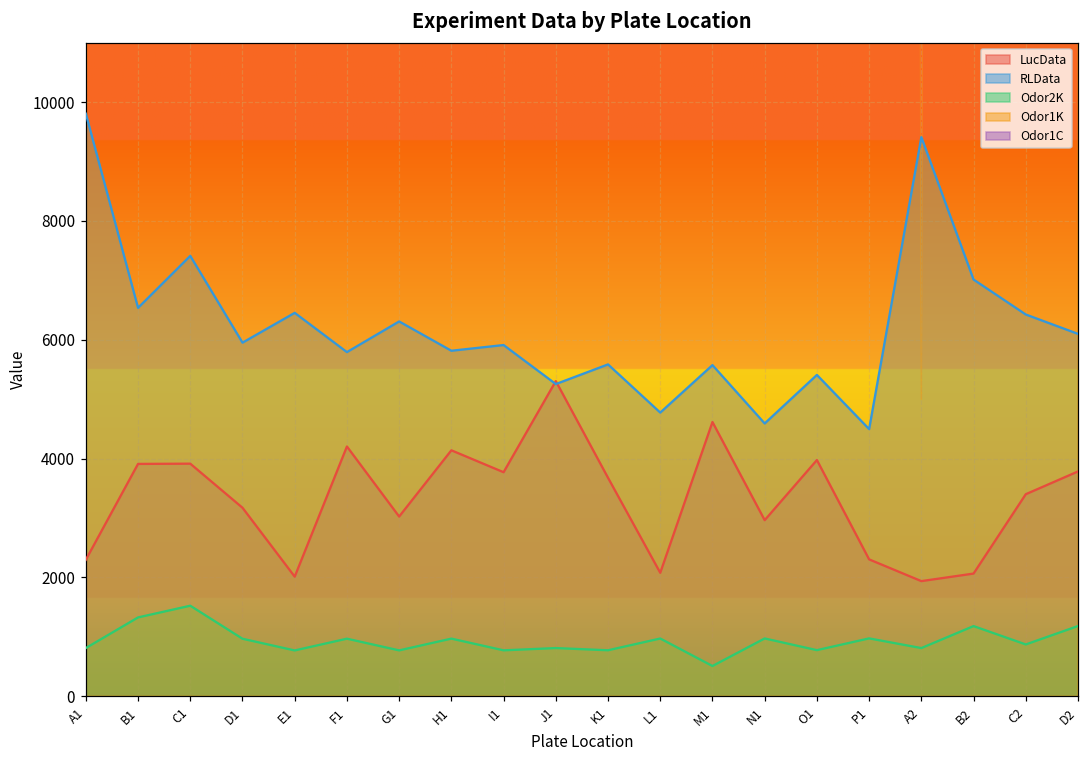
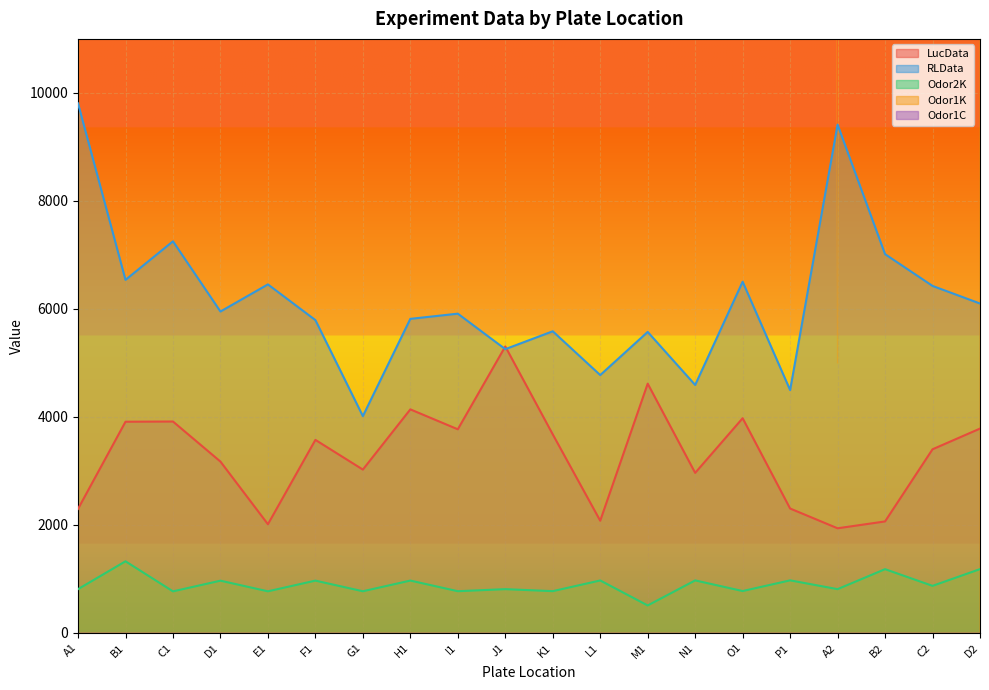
  {
    "LucData": {
      "A1": 2300,
      "B1": 3900,
      "C1": 3900,
      "D1": 3200,
      "E1": 2000,
-     "F1": 4200,
+     "F1": 3600,
      "G1": 3000,
      "H1": 4100,
      "I1": 3800,
      "J1": 5300,
      "K1": 3700,
      "L1": 2100,
      "M1": 4600,
      "N1": 3000,
      "O1": 4000,
      "P1": 2300,
      "A2": 1900,
      "B2": 2100,
      "C2": 3400,
      "D2": 3800
    },
    "RLData": {
      "A1": 9800,
      "B1": 6500,
-     "C1": 7400,
+     "C1": 7300,
      "D1": 6000,
      "E1": 6500,
      "F1": 5800,
-     "G1": 6300,
+     "G1": 4000,
      "H1": 5800,
      "I1": 5900,
      "J1": 5300,
      "K1": 5600,
      "L1": 4800,
      "M1": 5600,
      "N1": 4600,
-     "O1": 5400,
+     "O1": 6500,
      "P1": 4500,
      "A2": 9400,
      "B2": 7000,
      "C2": 6400,
      "D2": 6100
    },
    "Odor2K": {
      "A1": 800,
      "B1": 1300,
-     "C1": 1500,
+     "C1": 800,
      "D1": 1000,
      "E1": 800,
      "F1": 1000,
      "G1": 800,
      "H1": 1000,
      "I1": 800,
      "J1": 800,
      "K1": 800,
      "L1": 1000,
      "M1": 500,
      "N1": 1000,
      "O1": 800,
      "P1": 1000,
      "A2": 800,
      "B2": 1200,
      "C2": 900,
      "D2": 1200
    },
    "Odor1K": {
      "A1": 5000,
      "A2": 5000
    }
  }
